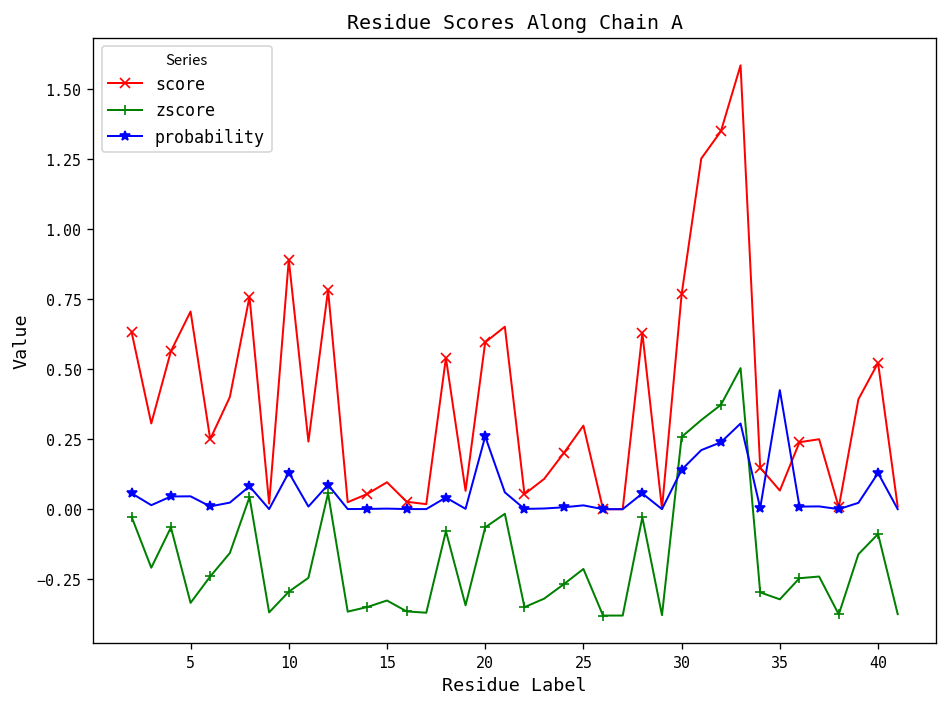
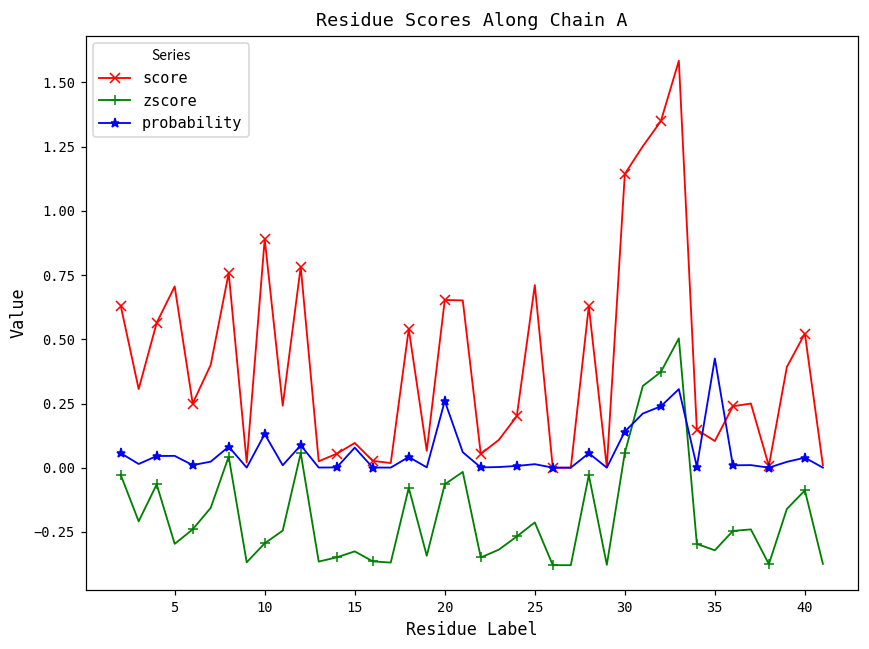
  {
    "score": {
      "5": 0.71,
      "10": 0.89,
      "15": 0.10,
-     "20": 0.60,
-     "25": 0.30,
-     "30": 0.77,
-     "35": 0.07,
+     "20": 0.65,
+     "25": 0.71,
+     "30": 1.14,
+     "35": 0.10,
      "40": 0.52
    },
    "zscore": {
-     "5": -0.33,
+     "5": -0.30,
      "10": -0.29,
      "15": -0.33,
      "20": -0.06,
      "25": -0.21,
-     "30": 0.26,
+     "30": 0.06,
      "35": -0.32,
      "40": -0.09
    },
    "probability": {
      "5": 0.05,
      "10": 0.13,
-     "15": 0.00,
+     "15": 0.08,
      "20": 0.26,
      "25": 0.01,
      "30": 0.14,
      "35": 0.43,
-     "40": 0.13
+     "40": 0.04
    }
  }
